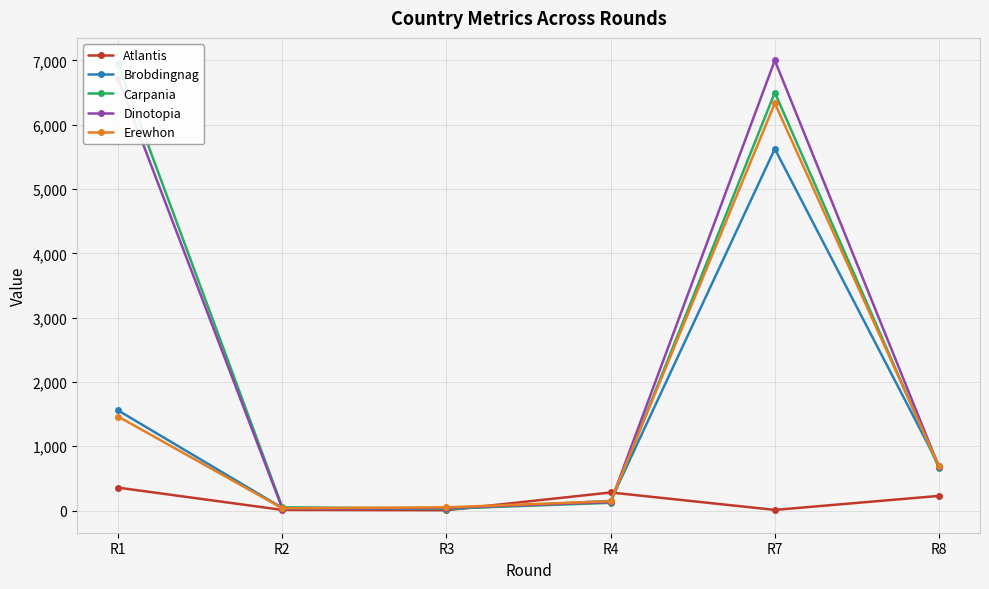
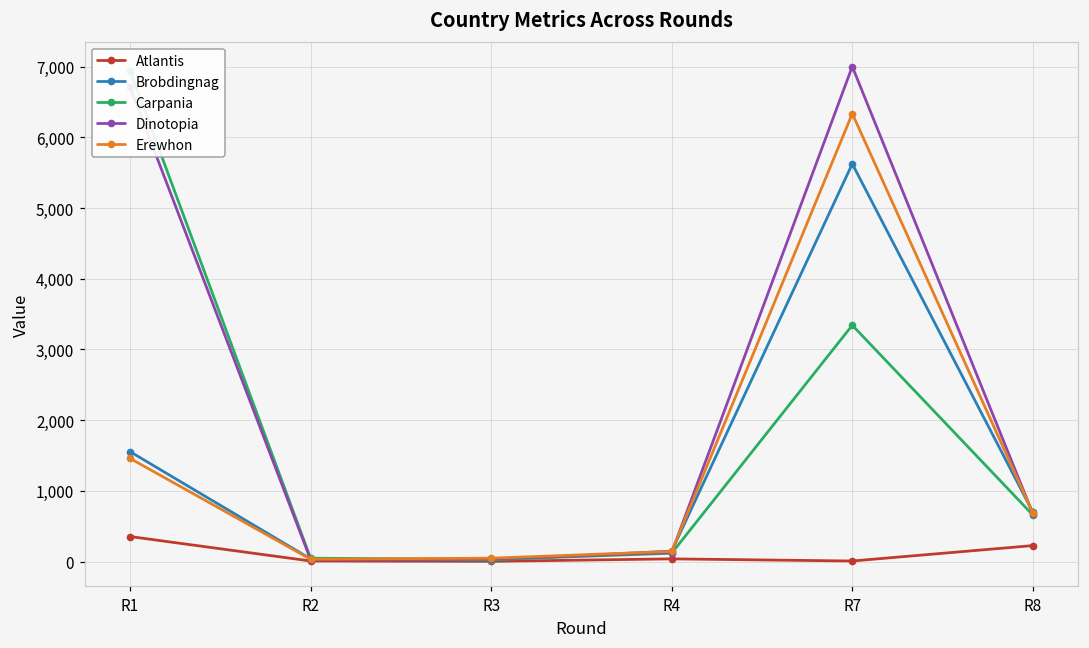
  {
    "Atlantis": {
      "R1": "400",
-     "R4": "300",
+     "R4": "0",
      "R7": "0",
      "R8": "200"
    },
    "Brobdingnag": {
      "R1": "1,600",
      "R7": "5,600"
    },
    "Carpania": {
-     "R7": "6,500"
+     "R7": "3,300"
    },
    "Dinotopia": {
      "R7": "7,000"
    },
    "Erewhon": {
      "R1": "1,500",
      "R7": "6,300"
    }
  }
